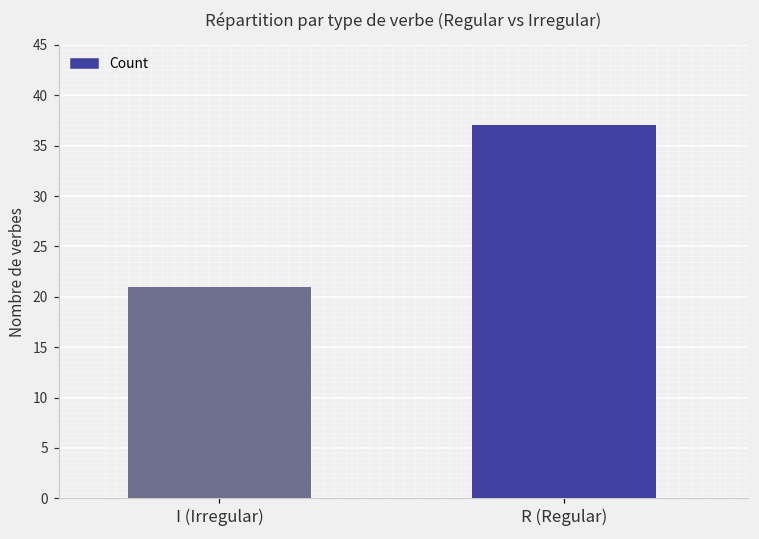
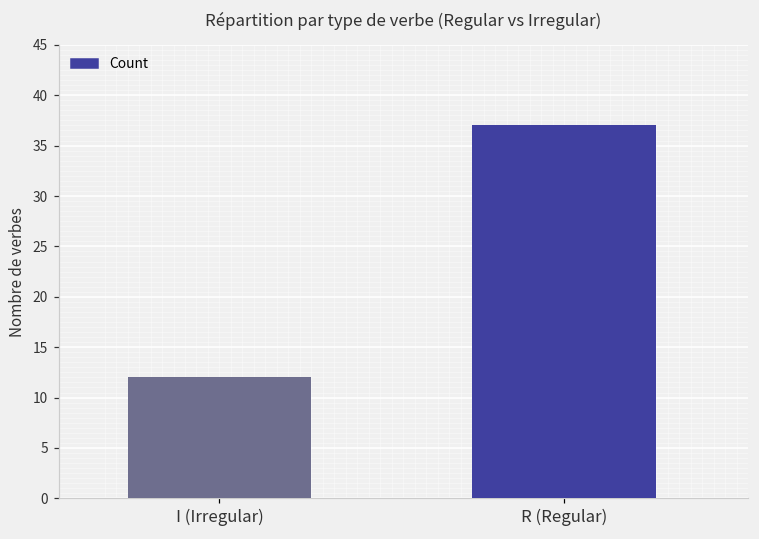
  {
-   "I (Irregular)": 21,
+   "I (Irregular)": 12,
    "R (Regular)": 37
  }
